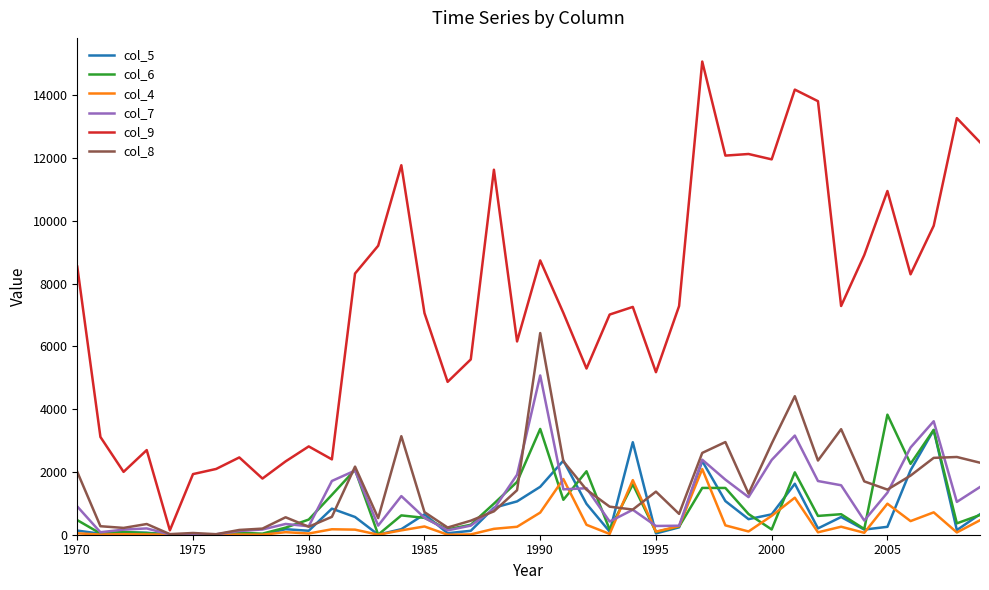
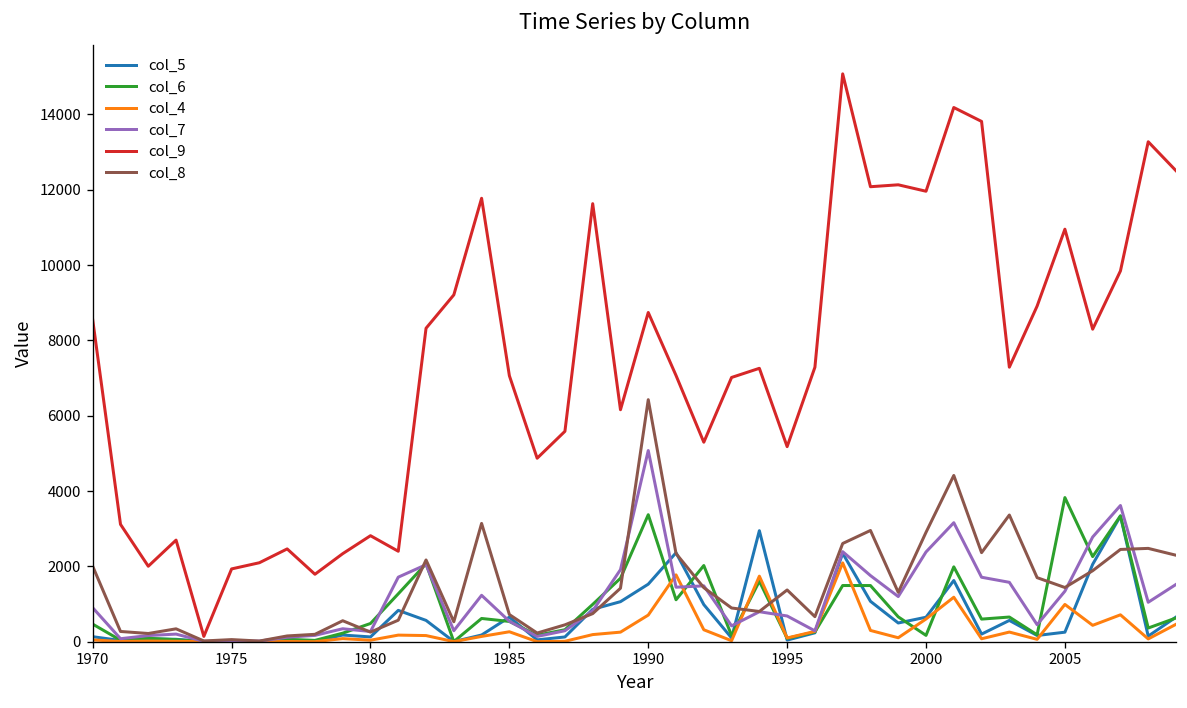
  {
    "col_5": {
      "1970": 100,
      "1980": 100,
      "1990": 1500,
      "2005": 300
    },
    "col_6": {
      "1970": 500,
      "1980": 500,
      "1990": 3400,
      "2000": 200,
      "2005": 3800
    },
    "col_4": {
      "1970": 0,
      "1980": 0,
      "1985": 300,
      "1990": 700,
      "2005": 1000
    },
    "col_7": {
      "1970": 900,
      "1990": 5100,
-     "1995": 300,
+     "1995": 700,
      "2000": 2400,
      "2005": 1300
    },
    "col_9": {
      "1970": 8500,
      "1975": 1900,
      "1980": 2800,
      "1985": 7100,
      "1990": 8700,
      "1995": 5200,
      "2000": 12000,
      "2005": 11000
    },
    "col_8": {
      "1970": 2000,
      "1990": 6400,
      "1995": 1400,
      "2000": 2900,
      "2005": 1400
    }
  }
